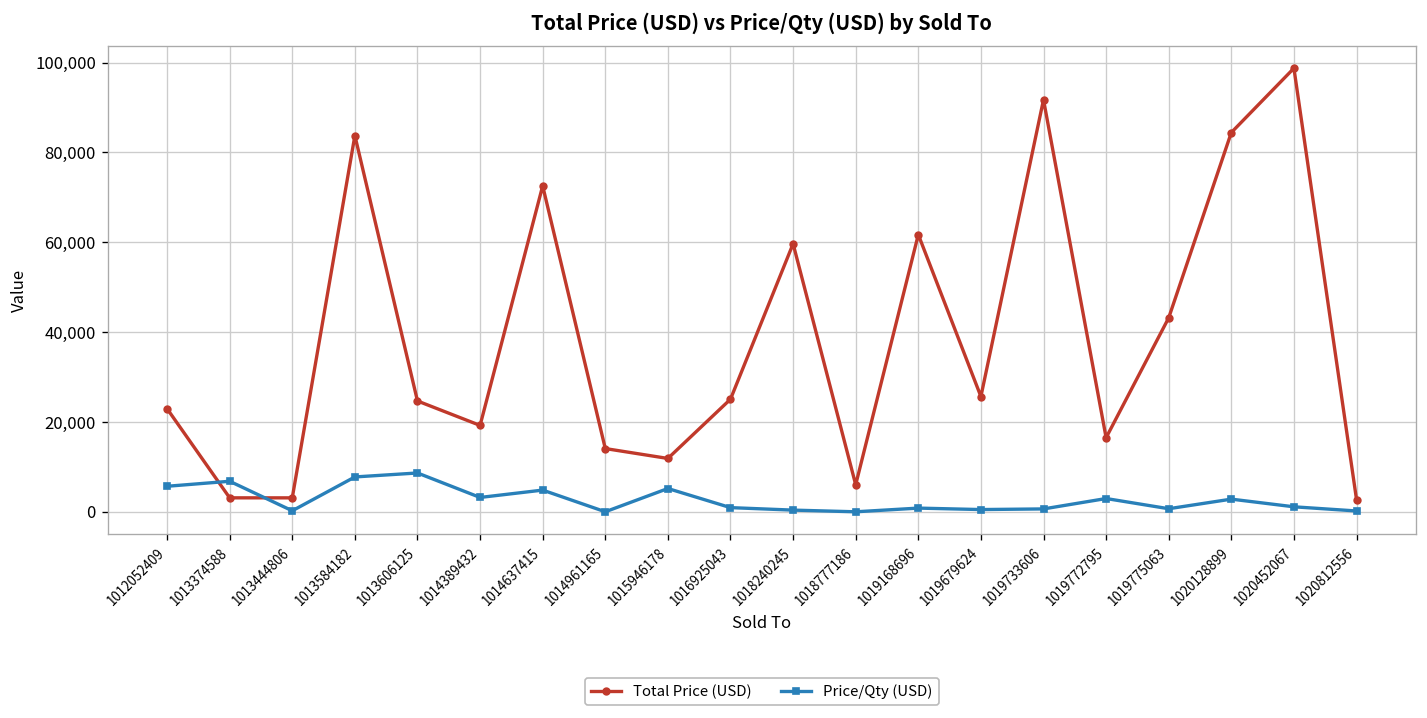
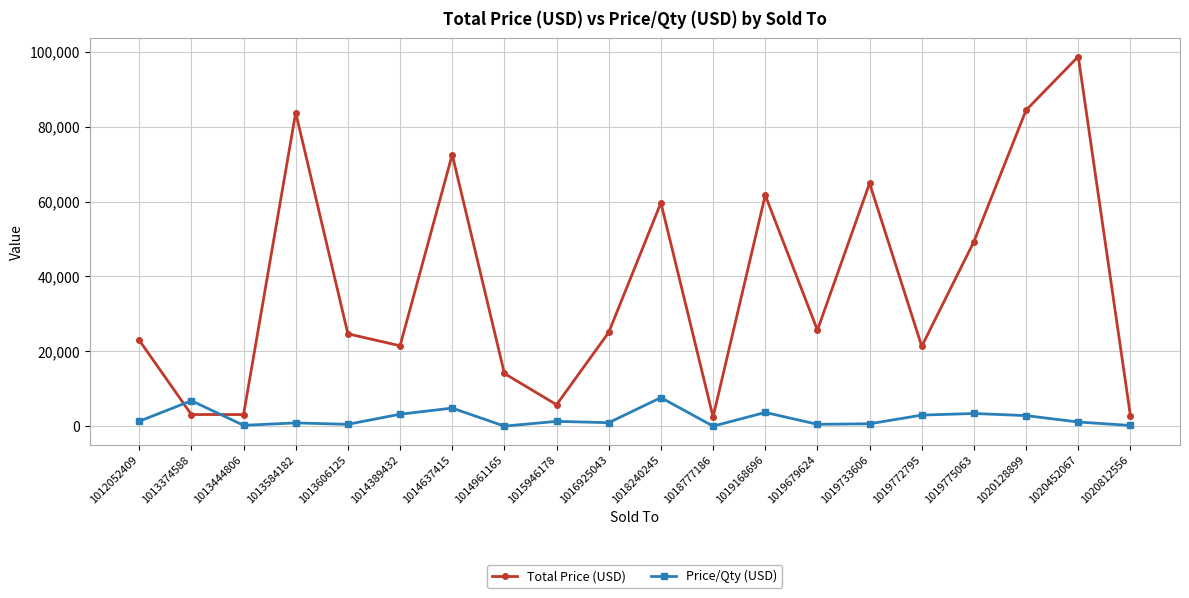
  {
    "Total Price (USD)": {
      "1012052409": "23,000",
      "1013374588": "3,000",
      "1013444806": "3,000",
      "1013584182": "84,000",
      "1013606125": "25,000",
-     "1014389432": "19,000",
+     "1014389432": "21,000",
      "1014637415": "73,000",
      "1014961165": "14,000",
-     "1015946178": "12,000",
+     "1015946178": "6,000",
      "1016925043": "25,000",
      "1018240245": "60,000",
-     "1018777186": "6,000",
+     "1018777186": "2,000",
      "1019168696": "62,000",
      "1019679624": "26,000",
-     "1019733606": "92,000",
-     "1019772795": "17,000",
-     "1019775063": "43,000",
+     "1019733606": "65,000",
+     "1019772795": "21,000",
+     "1019775063": "49,000",
      "1020128899": "84,000",
      "1020452067": "99,000",
      "1020812556": "3,000"
    },
    "Price/Qty (USD)": {
-     "1012052409": "6,000",
+     "1012052409": "1,000",
      "1013374588": "7,000",
      "1013444806": "0",
-     "1013584182": "8,000",
-     "1013606125": "9,000",
+     "1013584182": "1,000",
+     "1013606125": "1,000",
      "1014389432": "3,000",
      "1014637415": "5,000",
      "1014961165": "0",
-     "1015946178": "5,000",
+     "1015946178": "1,000",
      "1016925043": "1,000",
-     "1018240245": "0",
+     "1018240245": "8,000",
      "1018777186": "0",
-     "1019168696": "1,000",
+     "1019168696": "4,000",
      "1019679624": "1,000",
      "1019733606": "1,000",
      "1019772795": "3,000",
-     "1019775063": "1,000",
+     "1019775063": "3,000",
      "1020128899": "3,000",
      "1020452067": "1,000",
      "1020812556": "0"
    }
  }
